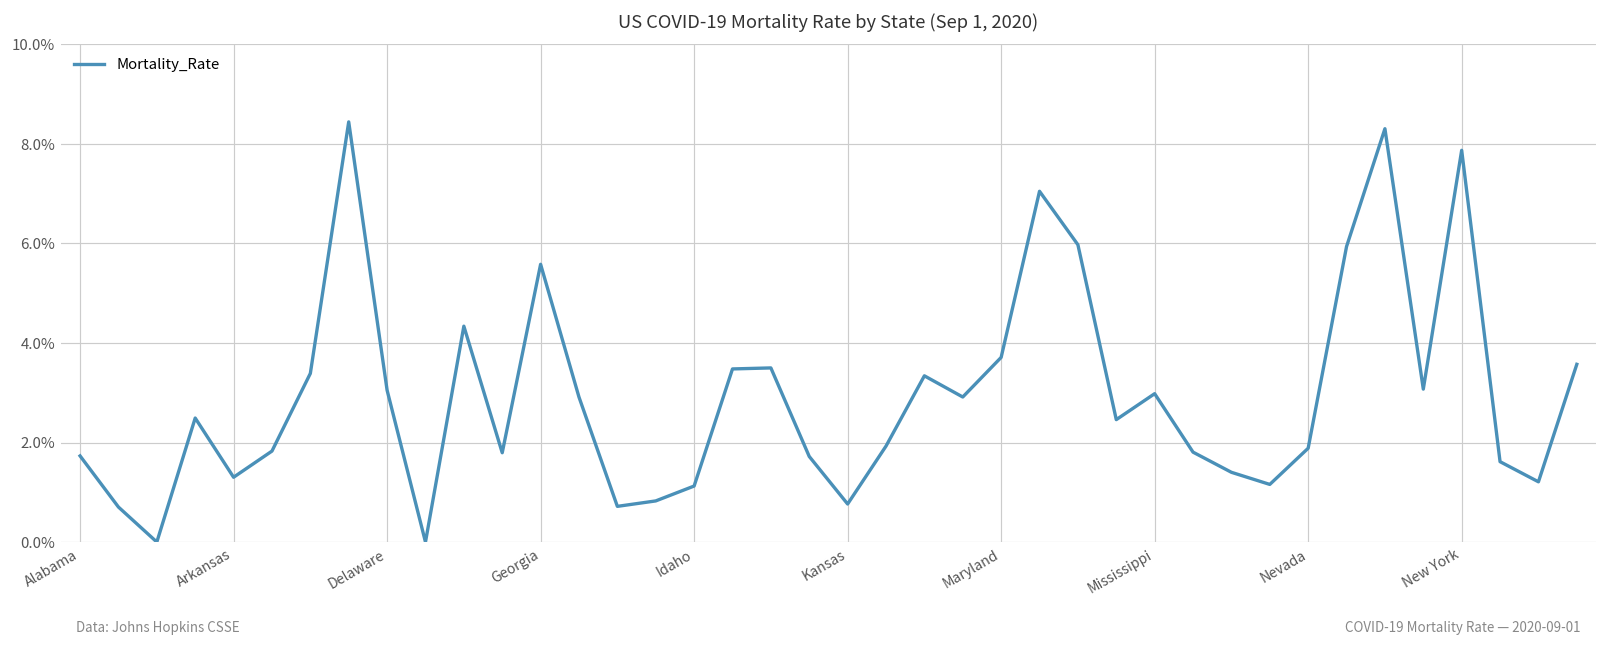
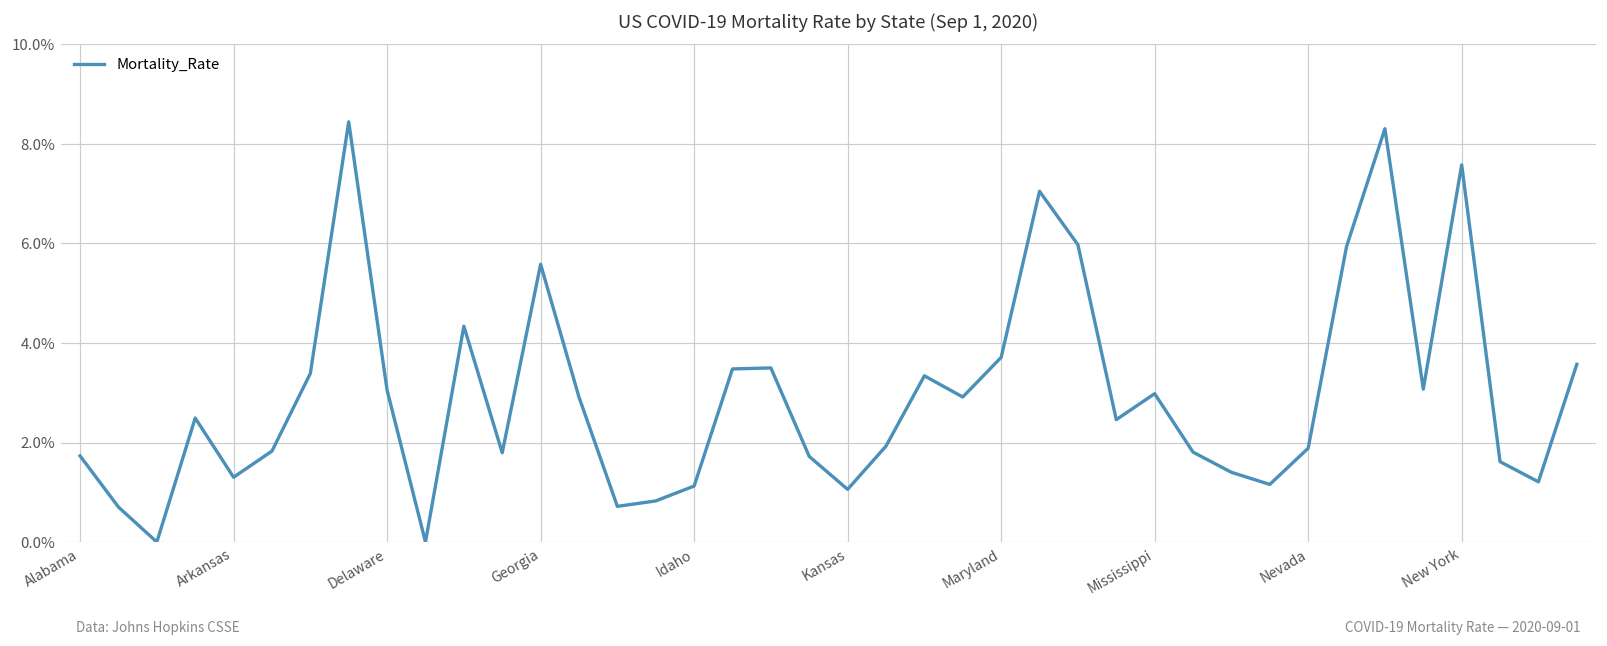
  {
    "Alabama": "1.7%",
    "Arkansas": "1.3%",
    "Delaware": "3.1%",
    "Georgia": "5.6%",
    "Idaho": "1.1%",
-   "Kansas": "0.8%",
+   "Kansas": "1.1%",
    "Maryland": "3.7%",
    "Mississippi": "3.0%",
    "Nevada": "1.9%",
-   "New York": "7.9%"
+   "New York": "7.6%"
  }
